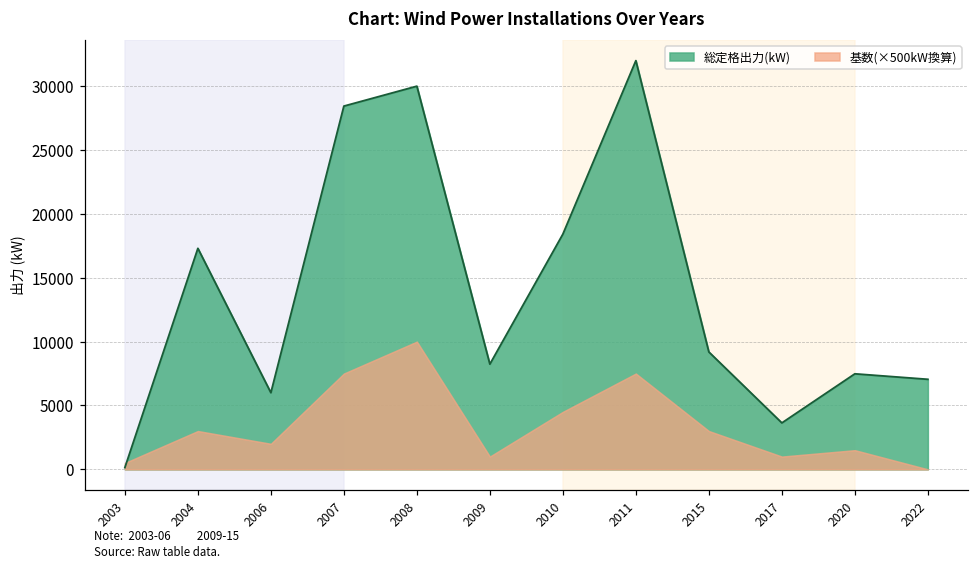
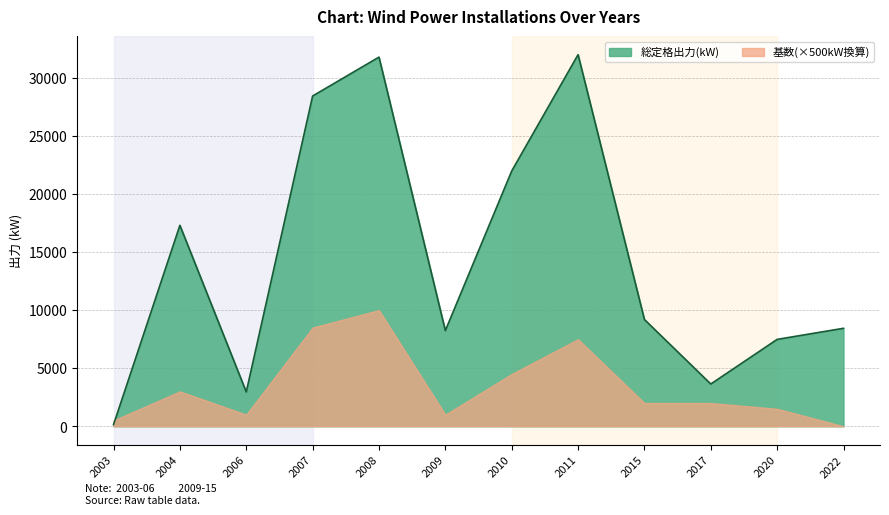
  {
    "総定格出力(kW)": {
      "2003": 100,
      "2004": 17300,
-     "2006": 6000,
+     "2006": 3000,
      "2007": 28400,
-     "2008": 30000,
+     "2008": 31800,
      "2009": 8200,
-     "2010": 18400,
+     "2010": 22000,
      "2011": 32000,
      "2015": 9200,
      "2017": 3600,
      "2020": 7500,
-     "2022": 7100
+     "2022": 8400
    },
    "基数(×500kW換算)": {
      "2003": 500,
      "2004": 3000,
-     "2006": 2000,
-     "2007": 7500,
+     "2006": 1000,
+     "2007": 8500,
      "2008": 10000,
      "2009": 1000,
      "2010": 4500,
      "2011": 7500,
-     "2015": 3000,
-     "2017": 1000,
+     "2015": 2000,
+     "2017": 2000,
      "2020": 1500,
      "2022": 0
    }
  }
